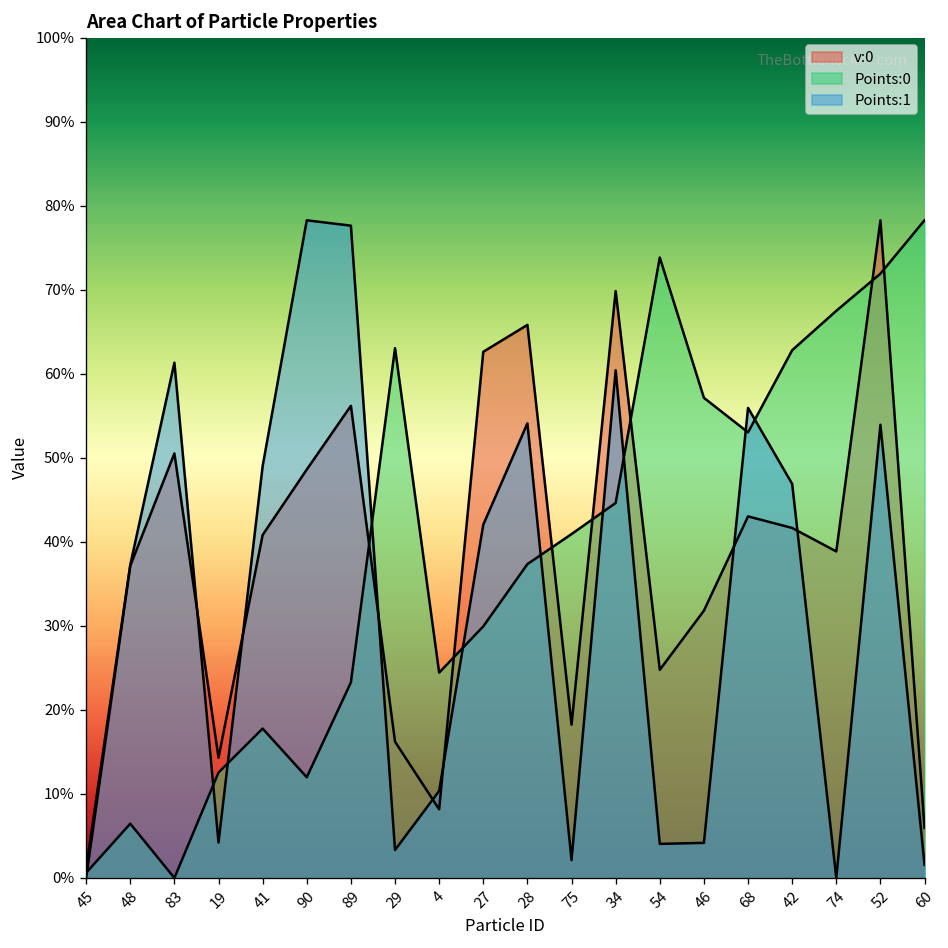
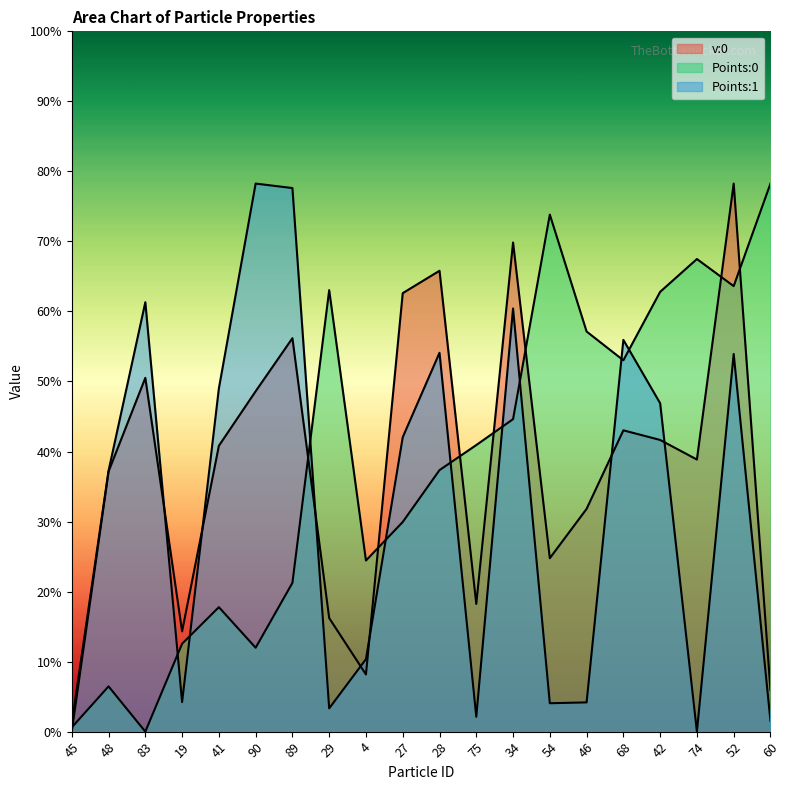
  {
    "v:0": {
      "45": "0%",
      "83": "51%",
      "19": "14%",
      "41": "41%",
      "90": "49%",
      "89": "56%",
      "29": "16%",
      "4": "8%",
      "27": "63%",
      "28": "66%",
      "75": "18%",
      "34": "70%",
      "54": "25%",
      "46": "32%",
      "68": "43%",
      "42": "42%",
      "74": "39%",
      "52": "78%",
      "60": "6%"
    },
    "Points:0": {
      "45": "1%",
      "48": "6%",
      "83": "0%",
      "19": "13%",
      "41": "18%",
      "90": "12%",
-     "89": "23%",
+     "89": "21%",
      "29": "63%",
      "4": "24%",
      "27": "30%",
      "28": "37%",
      "75": "41%",
      "34": "45%",
      "54": "74%",
      "46": "57%",
      "68": "53%",
      "42": "63%",
      "74": "67%",
-     "52": "72%",
+     "52": "64%",
      "60": "78%"
    },
    "Points:1": {
      "45": "1%",
      "83": "61%",
      "19": "4%",
      "41": "49%",
      "90": "78%",
      "89": "78%",
      "29": "3%",
      "4": "10%",
      "27": "42%",
      "28": "54%",
      "75": "2%",
      "34": "60%",
      "54": "4%",
      "46": "4%",
      "68": "56%",
      "42": "47%",
      "74": "0%",
      "52": "54%",
      "60": "2%"
    }
  }
